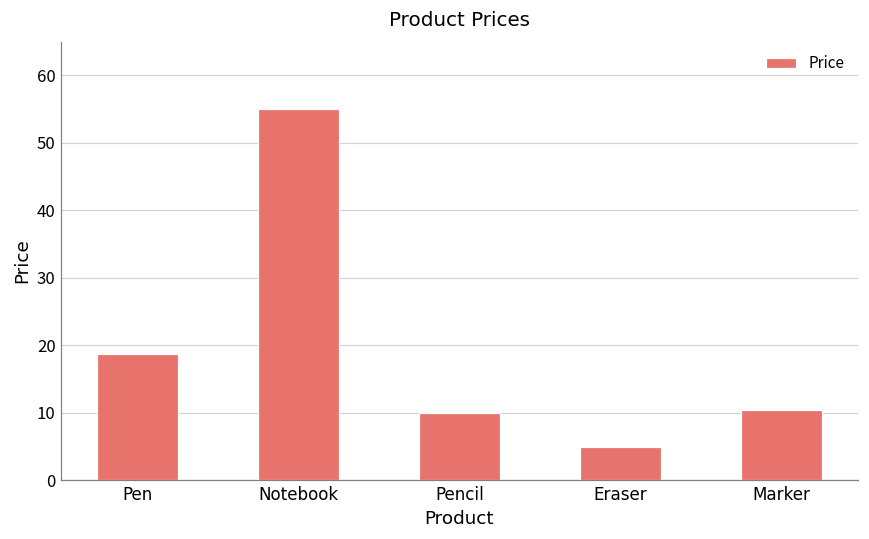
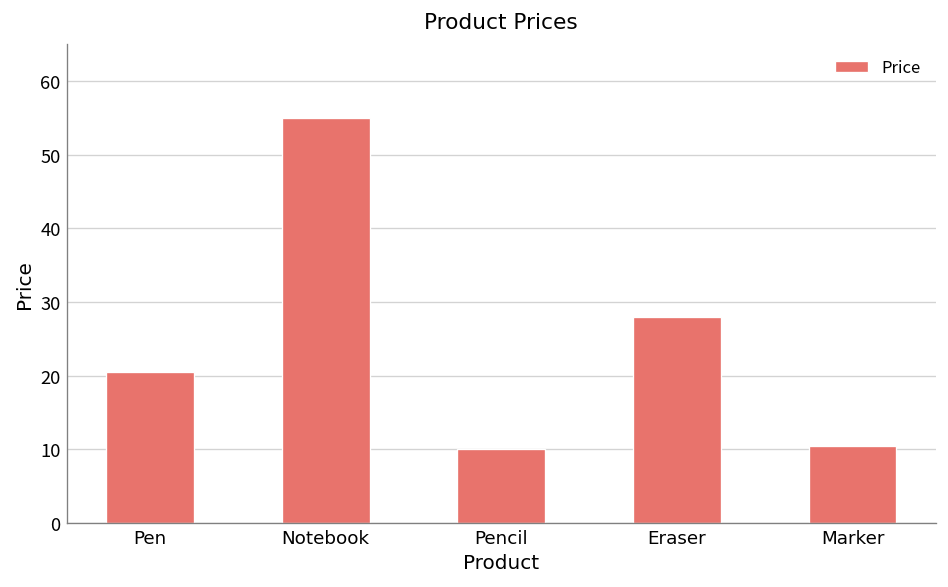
  {
-   "Pen": 19,
+   "Pen": 21,
    "Notebook": 55,
    "Pencil": 10,
-   "Eraser": 5,
+   "Eraser": 28,
    "Marker": 10
  }
